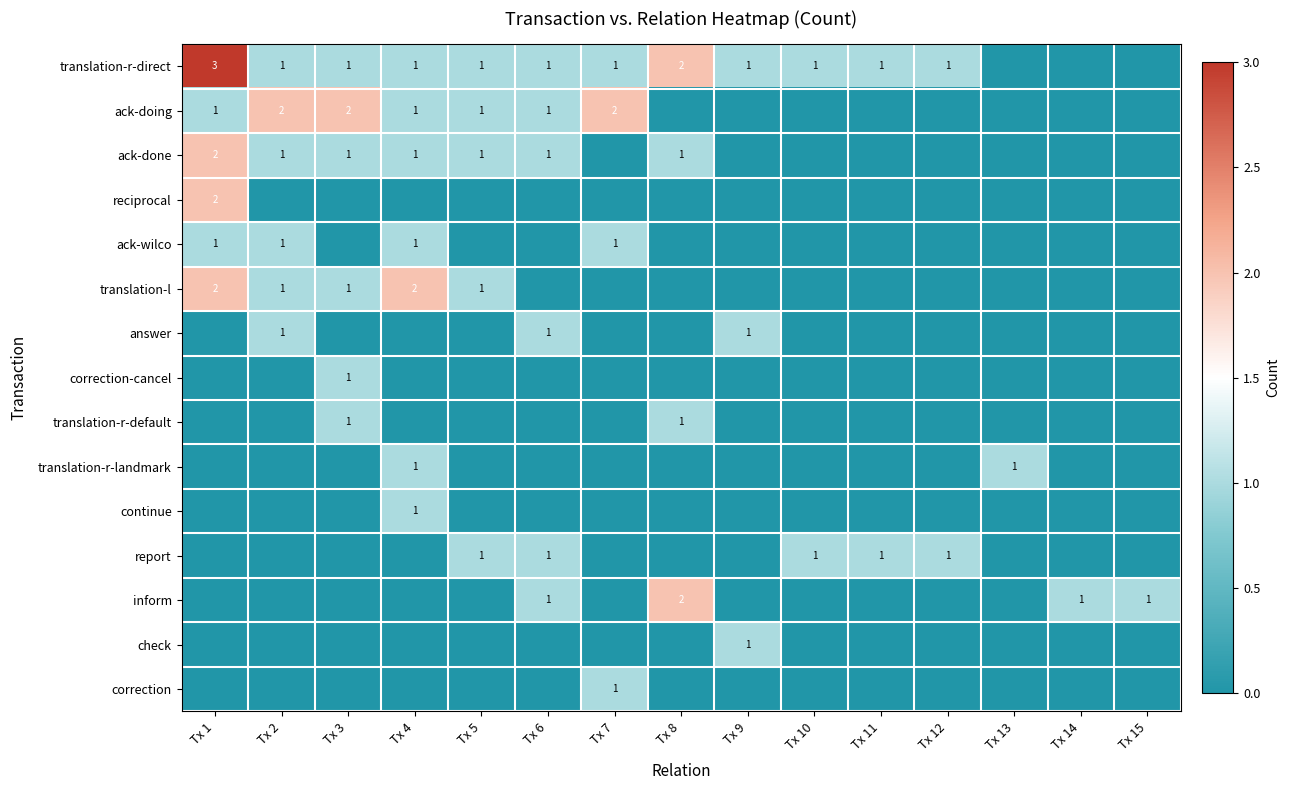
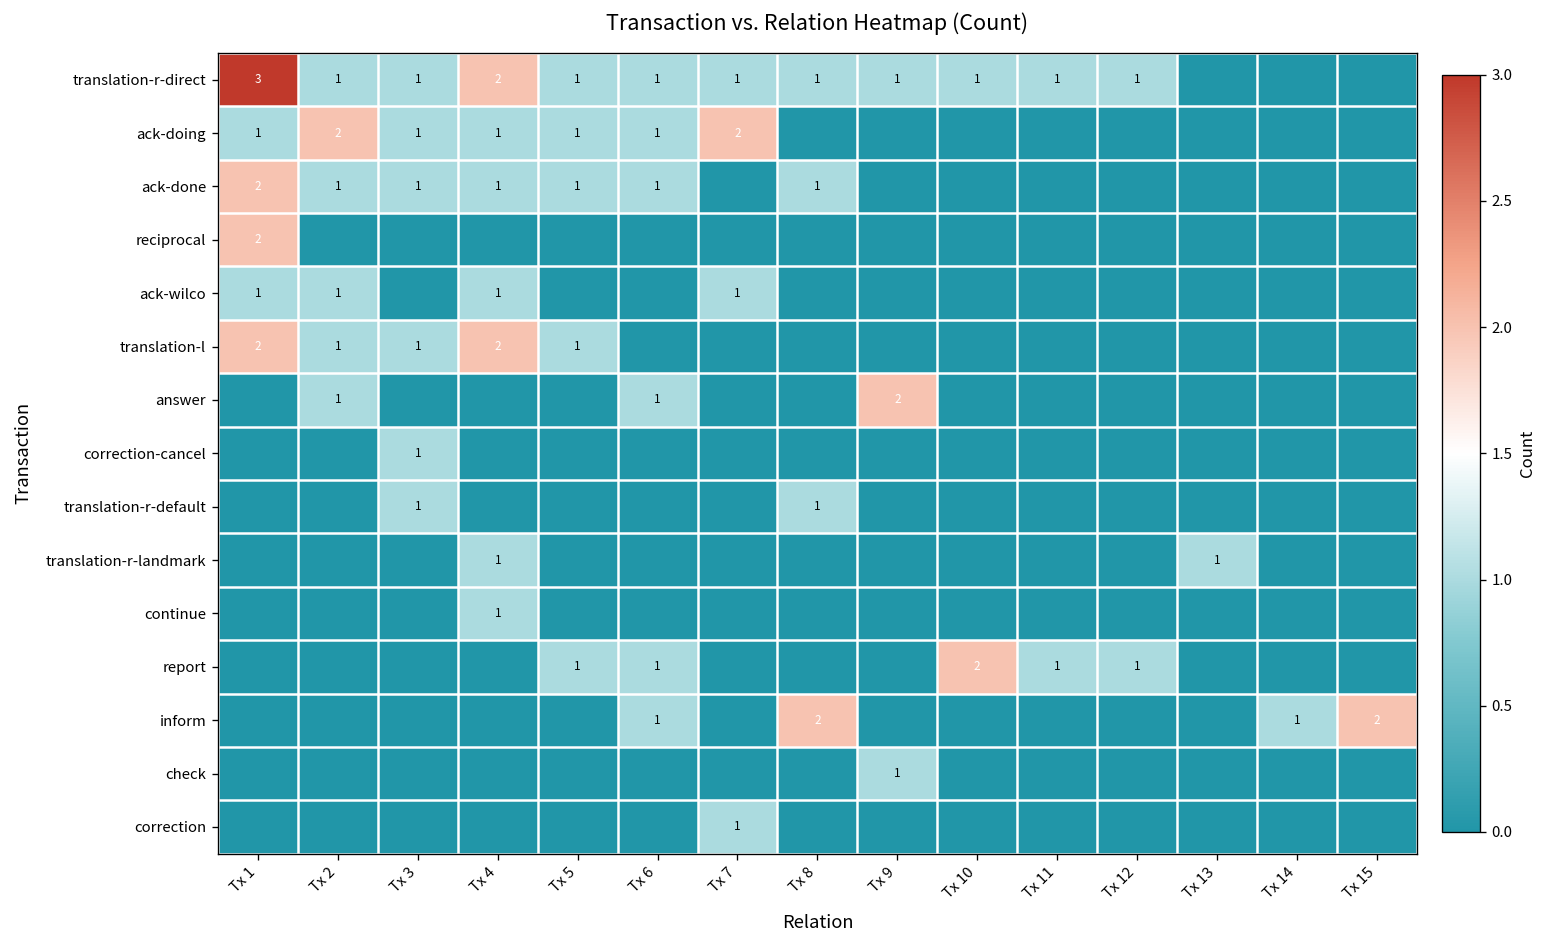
  {
    "translation-r-direct": {
      "Tx 1": 3,
      "Tx 2": 1,
      "Tx 3": 1,
-     "Tx 4": 1,
+     "Tx 4": 2,
      "Tx 5": 1,
      "Tx 6": 1,
      "Tx 7": 1,
-     "Tx 8": 2,
+     "Tx 8": 1,
      "Tx 9": 1,
      "Tx 10": 1,
      "Tx 11": 1,
      "Tx 12": 1
    },
    "ack-doing": {
      "Tx 1": 1,
      "Tx 2": 2,
-     "Tx 3": 2,
+     "Tx 3": 1,
      "Tx 4": 1,
      "Tx 5": 1,
      "Tx 6": 1,
      "Tx 7": 2
    },
    "ack-done": {
      "Tx 1": 2,
      "Tx 2": 1,
      "Tx 3": 1,
      "Tx 4": 1,
      "Tx 5": 1,
      "Tx 6": 1,
      "Tx 8": 1
    },
    "reciprocal": {
      "Tx 1": 2
    },
    "ack-wilco": {
      "Tx 1": 1,
      "Tx 2": 1,
      "Tx 4": 1,
      "Tx 7": 1
    },
    "translation-l": {
      "Tx 1": 2,
      "Tx 2": 1,
      "Tx 3": 1,
      "Tx 4": 2,
      "Tx 5": 1
    },
    "answer": {
      "Tx 2": 1,
      "Tx 6": 1,
-     "Tx 9": 1
+     "Tx 9": 2
    },
    "correction-cancel": {
      "Tx 3": 1
    },
    "translation-r-default": {
      "Tx 3": 1,
      "Tx 8": 1
    },
    "translation-r-landmark": {
      "Tx 4": 1,
      "Tx 13": 1
    },
    "continue": {
      "Tx 4": 1
    },
    "report": {
      "Tx 5": 1,
      "Tx 6": 1,
-     "Tx 10": 1,
+     "Tx 10": 2,
      "Tx 11": 1,
      "Tx 12": 1
    },
    "inform": {
      "Tx 6": 1,
      "Tx 8": 2,
      "Tx 14": 1,
-     "Tx 15": 1
+     "Tx 15": 2
    },
    "check": {
      "Tx 9": 1
    },
    "correction": {
      "Tx 7": 1
    }
  }
